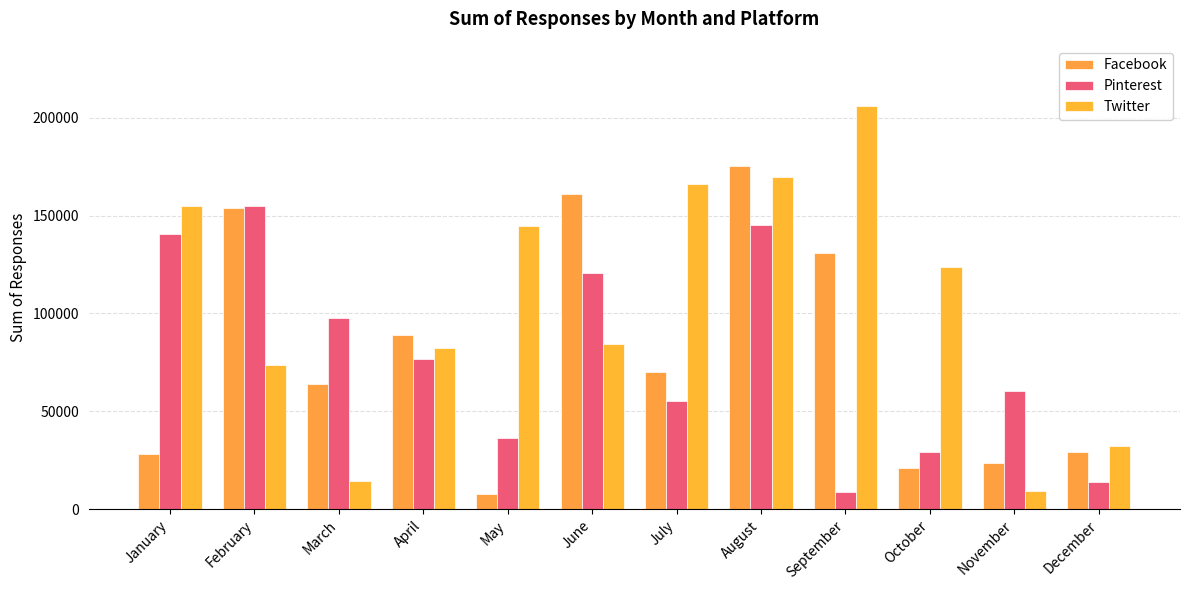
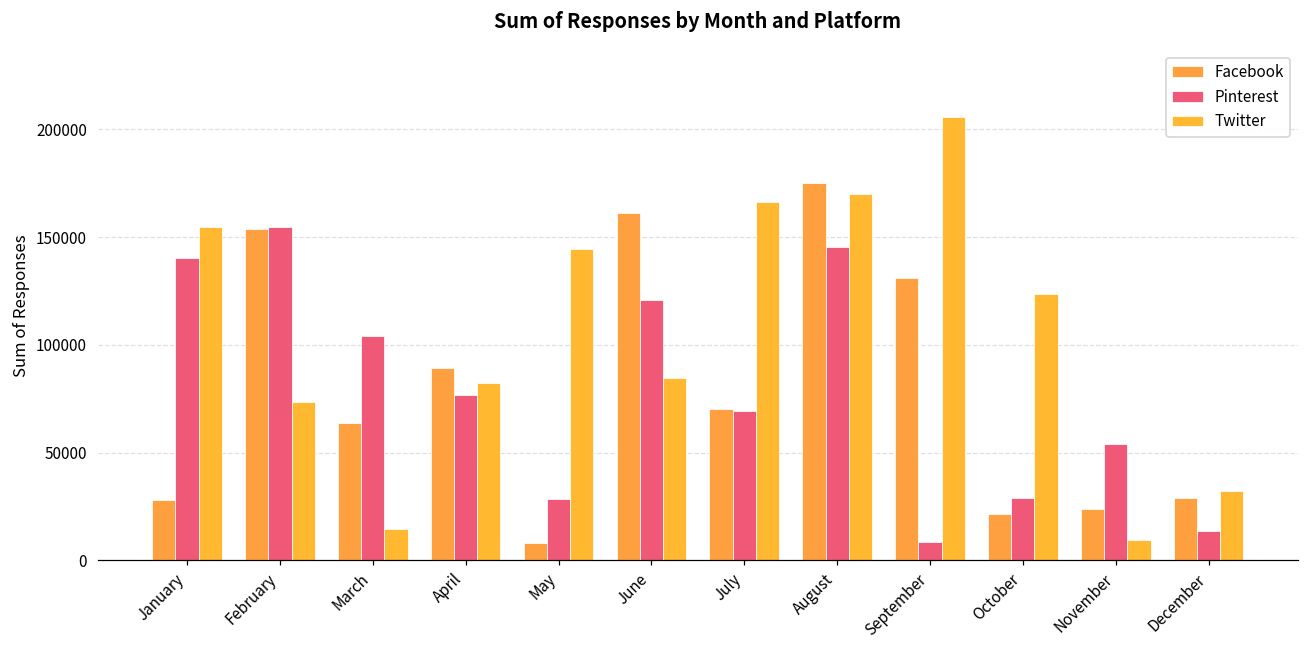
  {
    "Pinterest": {
      "January": 140000,
      "February": 155000,
-     "March": 98000,
+     "March": 104000,
      "April": 77000,
-     "May": 36000,
+     "May": 28000,
      "June": 121000,
-     "July": 55000,
+     "July": 69000,
      "August": 145000,
      "September": 9000,
      "October": 29000,
-     "November": 61000,
+     "November": 54000,
      "December": 14000
    }
  }
